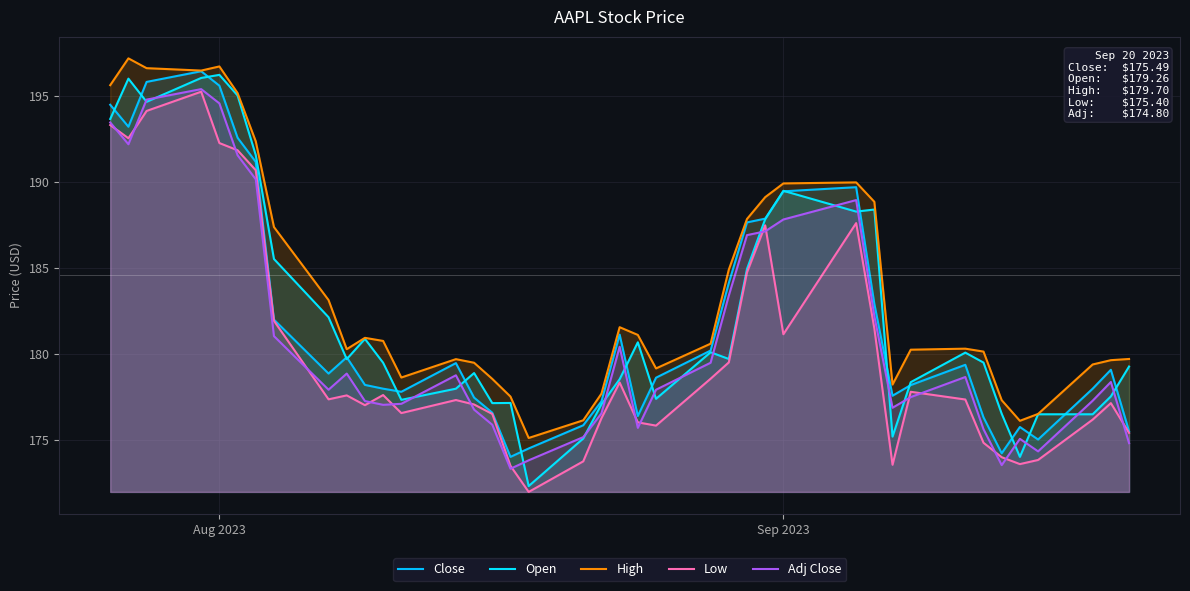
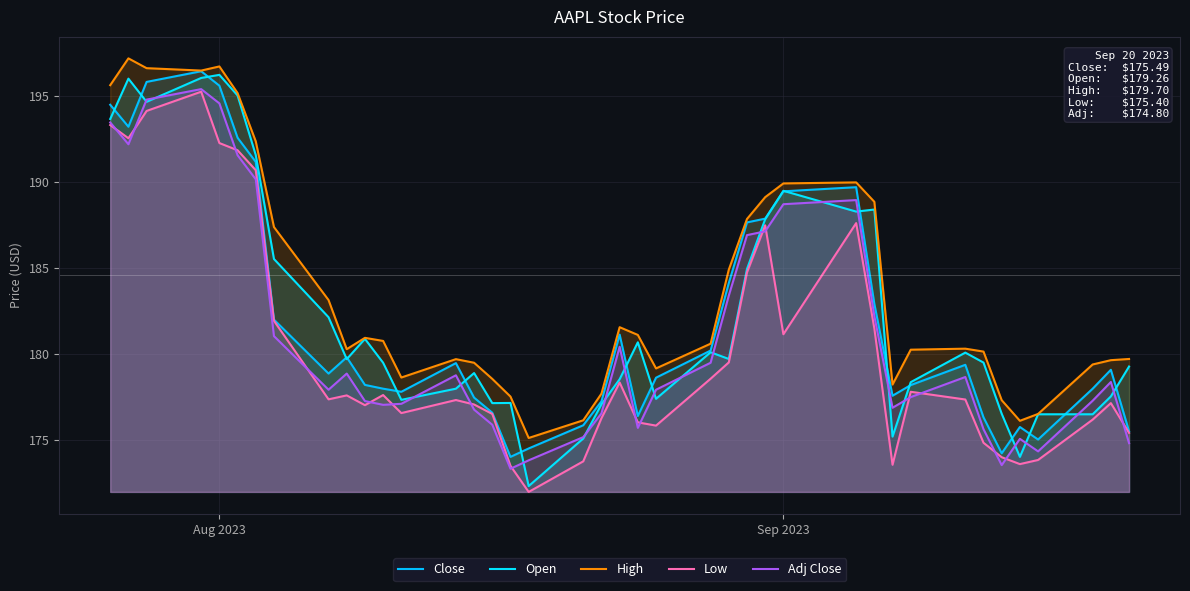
  {
    "High": {
      "Aug 2023": 196.7,
      "Sep 2023": 189.9
    },
    "Low": {
      "Aug 2023": 192.3,
      "Sep 2023": 181.1
    },
    "Adj Close": {
      "Aug 2023": 194.6,
-     "Sep 2023": 187.8
+     "Sep 2023": 188.7
    }
  }
